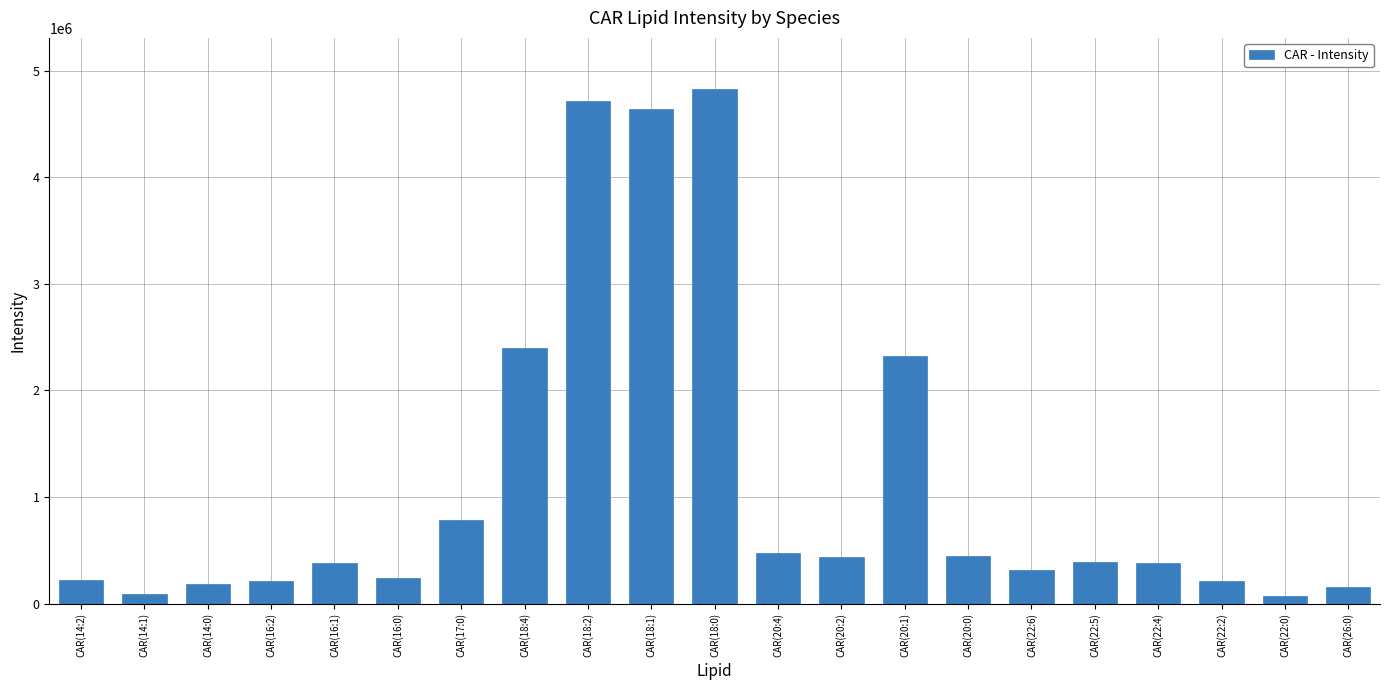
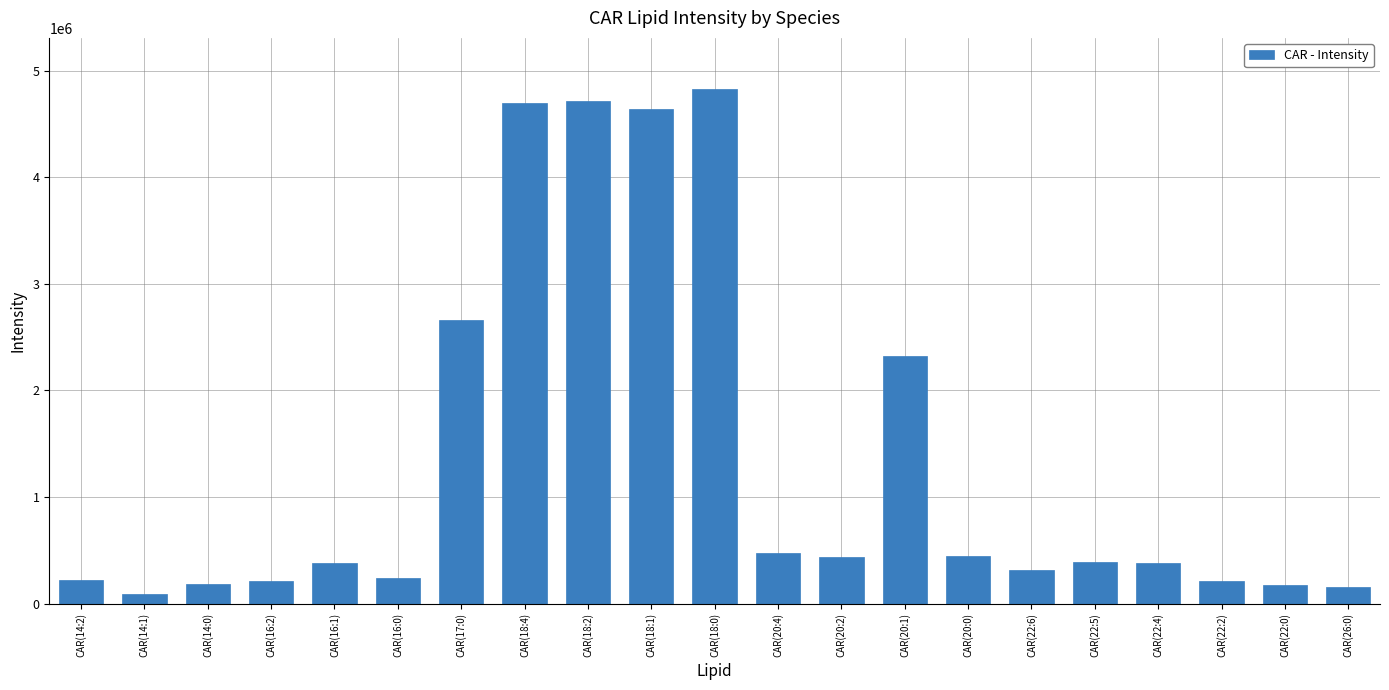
  {
    "CAR(14:2)": 220000,
    "CAR(14:1)": 90000,
    "CAR(14:0)": 190000,
    "CAR(16:2)": 210000,
    "CAR(16:1)": 380000,
    "CAR(16:0)": 240000,
-   "CAR(17:0)": 780000,
-   "CAR(18:4)": 2390000,
+   "CAR(17:0)": 2670000,
+   "CAR(18:4)": 4700000,
    "CAR(18:2)": 4720000,
    "CAR(18:1)": 4640000,
    "CAR(18:0)": 4830000,
    "CAR(20:4)": 470000,
    "CAR(20:2)": 440000,
    "CAR(20:1)": 2320000,
    "CAR(20:0)": 440000,
    "CAR(22:6)": 310000,
    "CAR(22:5)": 390000,
    "CAR(22:4)": 380000,
    "CAR(22:2)": 220000,
-   "CAR(22:0)": 80000,
+   "CAR(22:0)": 170000,
    "CAR(26:0)": 150000
  }
